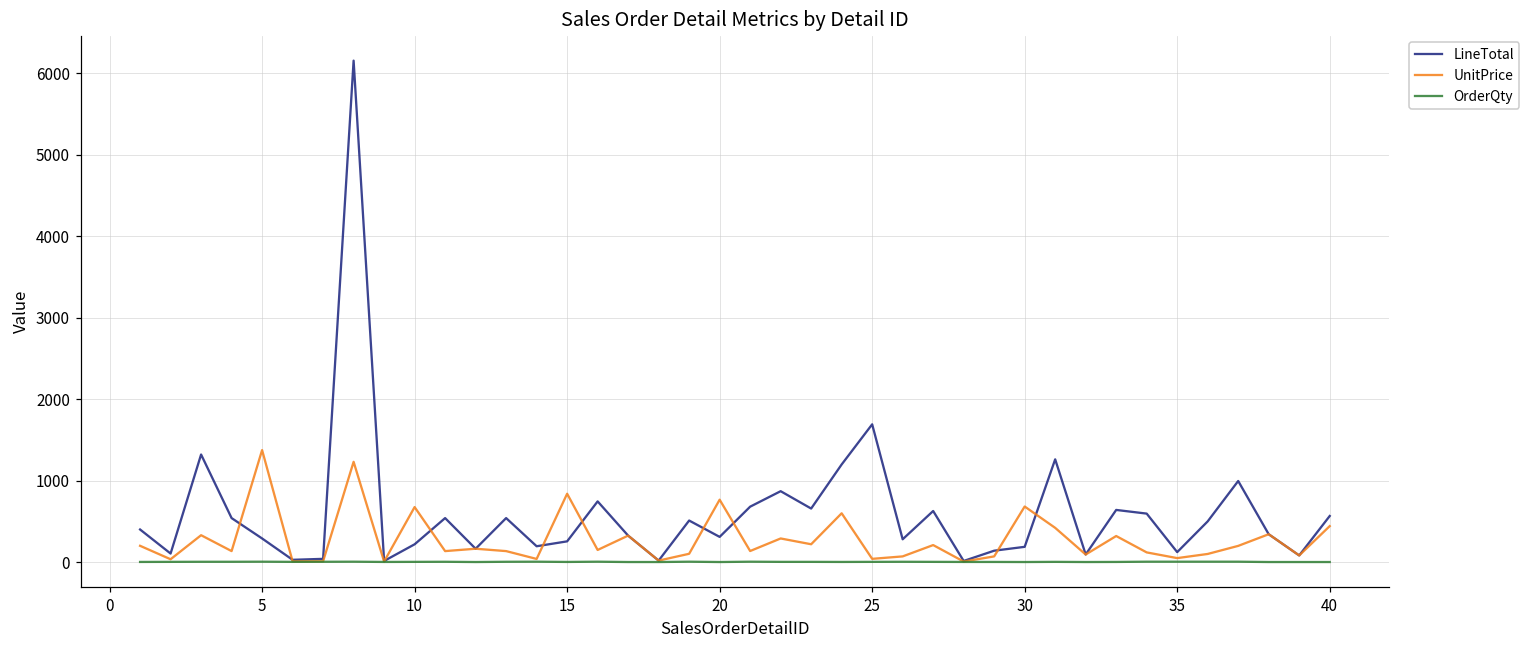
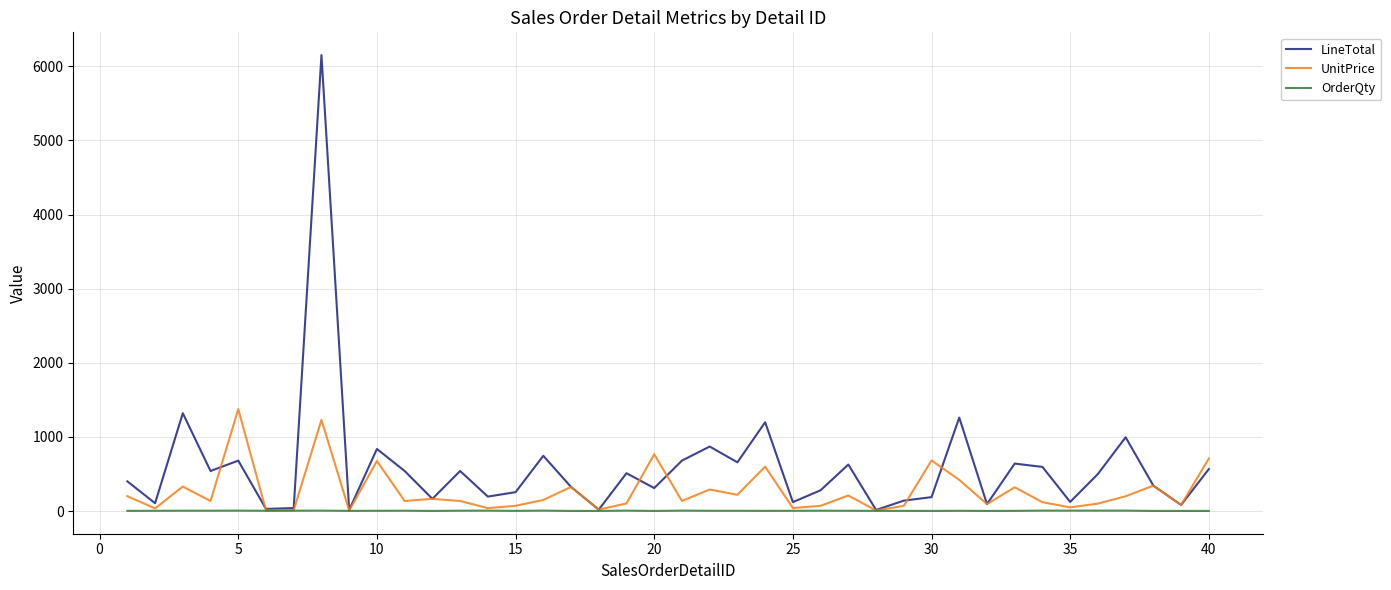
  {
    "LineTotal": {
-     "5": 300,
-     "10": 200,
+     "5": 700,
+     "10": 800,
      "15": 300,
      "20": 300,
-     "25": 1700,
+     "25": 100,
      "30": 200,
      "35": 100,
      "40": 600
    },
    "UnitPrice": {
      "5": 1400,
      "10": 700,
-     "15": 800,
+     "15": 100,
      "20": 800,
      "25": 0,
      "30": 700,
      "35": 0,
-     "40": 400
+     "40": 700
    },
    "OrderQty": {
      "5": 0,
      "10": 0,
      "15": 0,
      "20": 0,
      "25": 0,
      "30": 0,
      "35": 0,
      "40": 0
    }
  }
